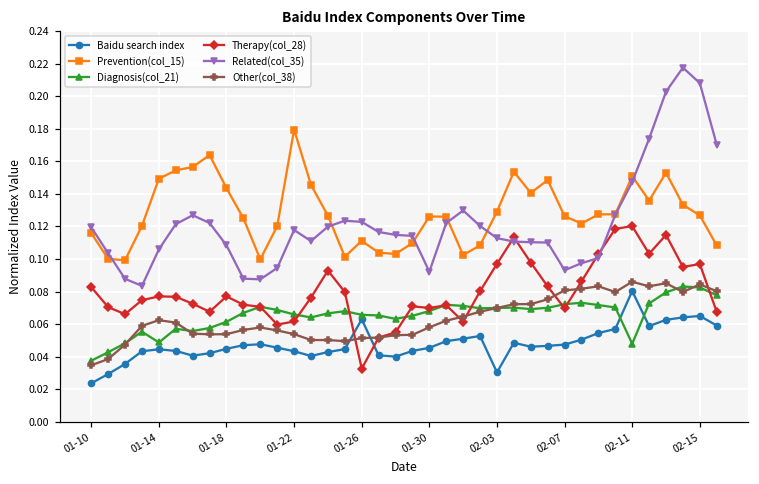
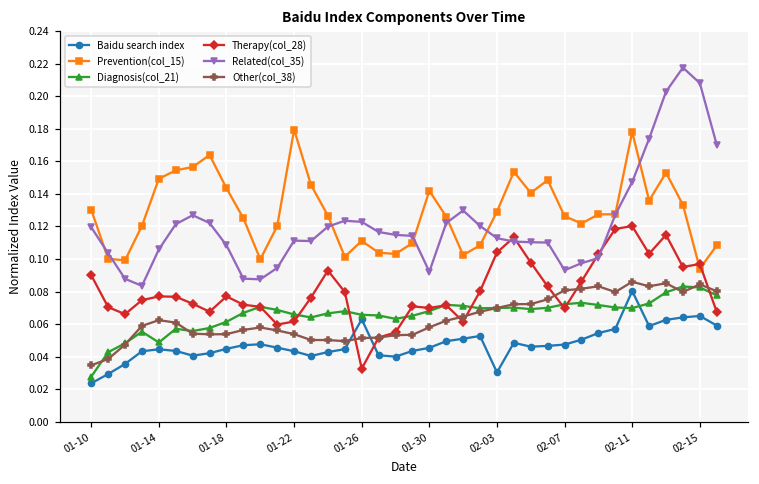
  {
    "Baidu search index": {
      "01-10": 0.024,
      "01-14": 0.045,
      "01-18": 0.045,
      "01-22": 0.043,
      "01-26": 0.063,
      "01-30": 0.045,
      "02-03": 0.030,
      "02-07": 0.047,
      "02-11": 0.080,
      "02-15": 0.065
    },
    "Prevention(col_15)": {
-     "01-10": 0.116,
+     "01-10": 0.130,
      "01-14": 0.149,
      "01-18": 0.144,
      "01-22": 0.180,
      "01-26": 0.111,
-     "01-30": 0.126,
+     "01-30": 0.142,
      "02-03": 0.129,
      "02-07": 0.126,
-     "02-11": 0.151,
-     "02-15": 0.127
+     "02-11": 0.178,
+     "02-15": 0.094
    },
    "Diagnosis(col_21)": {
-     "01-10": 0.038,
+     "01-10": 0.028,
      "01-14": 0.049,
      "01-18": 0.061,
      "01-22": 0.066,
      "01-26": 0.066,
      "01-30": 0.068,
      "02-07": 0.072,
-     "02-11": 0.048,
+     "02-11": 0.070,
      "02-15": 0.083
    },
    "Therapy(col_28)": {
-     "01-10": 0.083,
+     "01-10": 0.090,
      "01-14": 0.077,
      "01-18": 0.077,
      "01-22": 0.062,
      "01-26": 0.033,
      "01-30": 0.070,
-     "02-03": 0.097,
+     "02-03": 0.104,
      "02-07": 0.070,
      "02-11": 0.120,
      "02-15": 0.097
    },
    "Related(col_35)": {
      "01-10": 0.120,
      "01-14": 0.106,
      "01-18": 0.108,
-     "01-22": 0.118,
+     "01-22": 0.111,
      "01-26": 0.123,
      "01-30": 0.092,
      "02-03": 0.113,
      "02-07": 0.093,
      "02-11": 0.147,
      "02-15": 0.208
    },
    "Other(col_38)": {
      "01-10": 0.035,
      "01-14": 0.062,
      "01-18": 0.054,
      "01-22": 0.054,
      "01-26": 0.051,
      "01-30": 0.058,
      "02-07": 0.081,
      "02-11": 0.086,
      "02-15": 0.084
    }
  }
